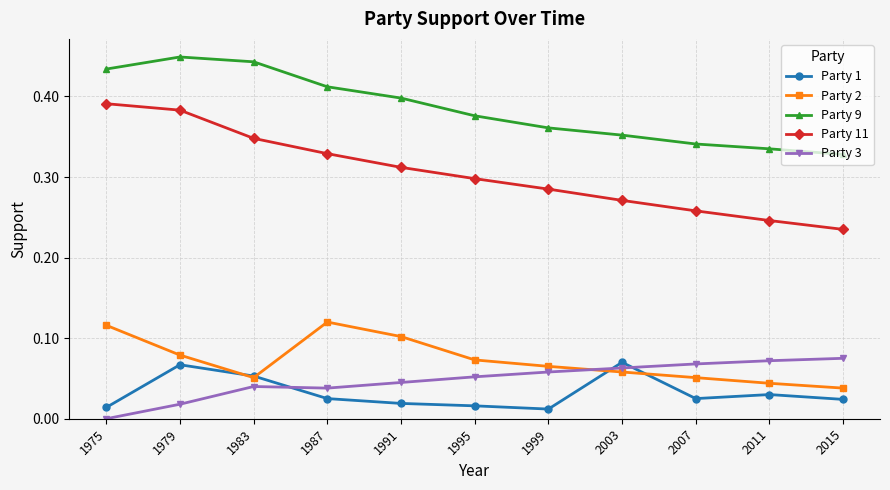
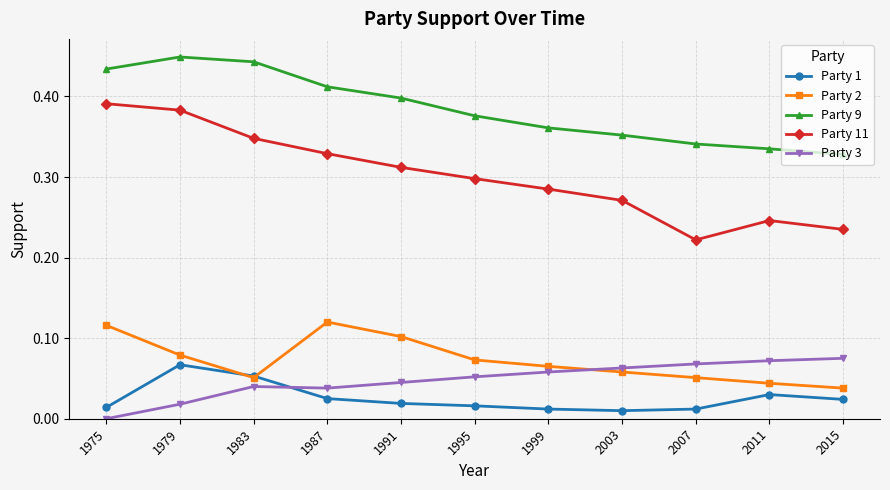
  {
    "Party 1": {
      "1975": 0.01,
      "1979": 0.07,
      "1987": 0.03,
      "1991": 0.02,
      "1995": 0.02,
      "1999": 0.01,
-     "2003": 0.07,
-     "2007": 0.03,
+     "2003": 0.01,
+     "2007": 0.01,
      "2011": 0.03,
      "2015": 0.02
    },
    "Party 2": {
      "1975": 0.12,
      "1979": 0.08,
      "1987": 0.12,
      "1991": 0.10,
      "1995": 0.07,
      "1999": 0.07,
      "2003": 0.06,
      "2007": 0.05,
      "2011": 0.04,
      "2015": 0.04
    },
    "Party 9": {
      "1975": 0.43,
      "1979": 0.45,
      "1983": 0.44,
      "1987": 0.41,
      "1991": 0.40,
      "1995": 0.38,
      "1999": 0.36,
      "2003": 0.35,
      "2007": 0.34,
      "2011": 0.34
    },
    "Party 11": {
      "1975": 0.39,
      "1979": 0.38,
      "1983": 0.35,
      "1987": 0.33,
      "1991": 0.31,
      "1995": 0.30,
      "1999": 0.29,
      "2003": 0.27,
-     "2007": 0.26,
+     "2007": 0.22,
      "2011": 0.25,
      "2015": 0.24
    },
    "Party 3": {
      "1975": 0.00,
      "1979": 0.02,
      "1983": 0.04,
      "1987": 0.04,
      "1991": 0.05,
      "1995": 0.05,
      "1999": 0.06,
      "2003": 0.06,
      "2007": 0.07,
      "2011": 0.07,
      "2015": 0.08
    }
  }
